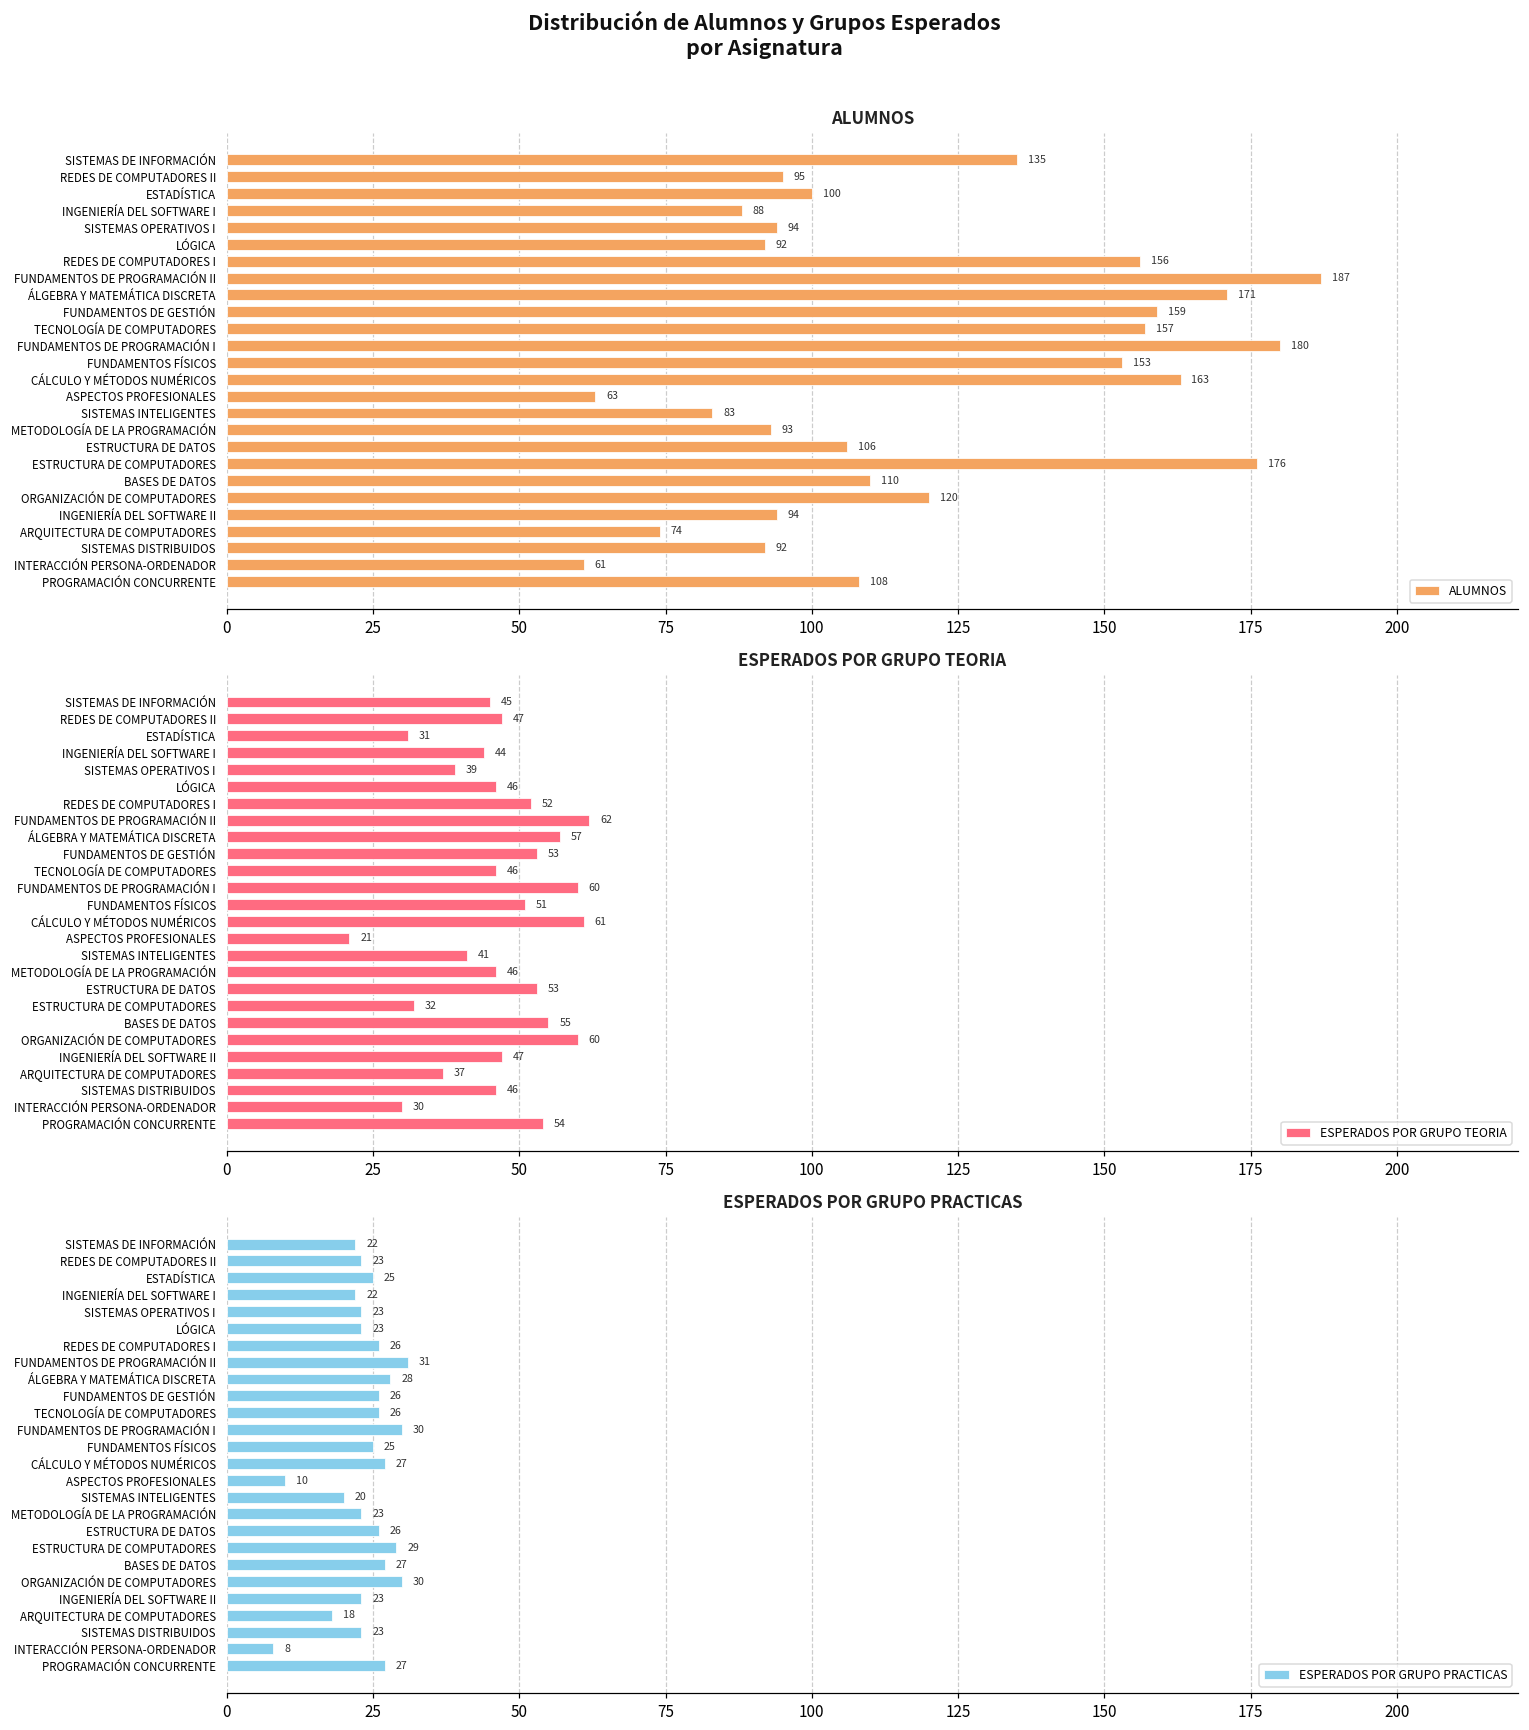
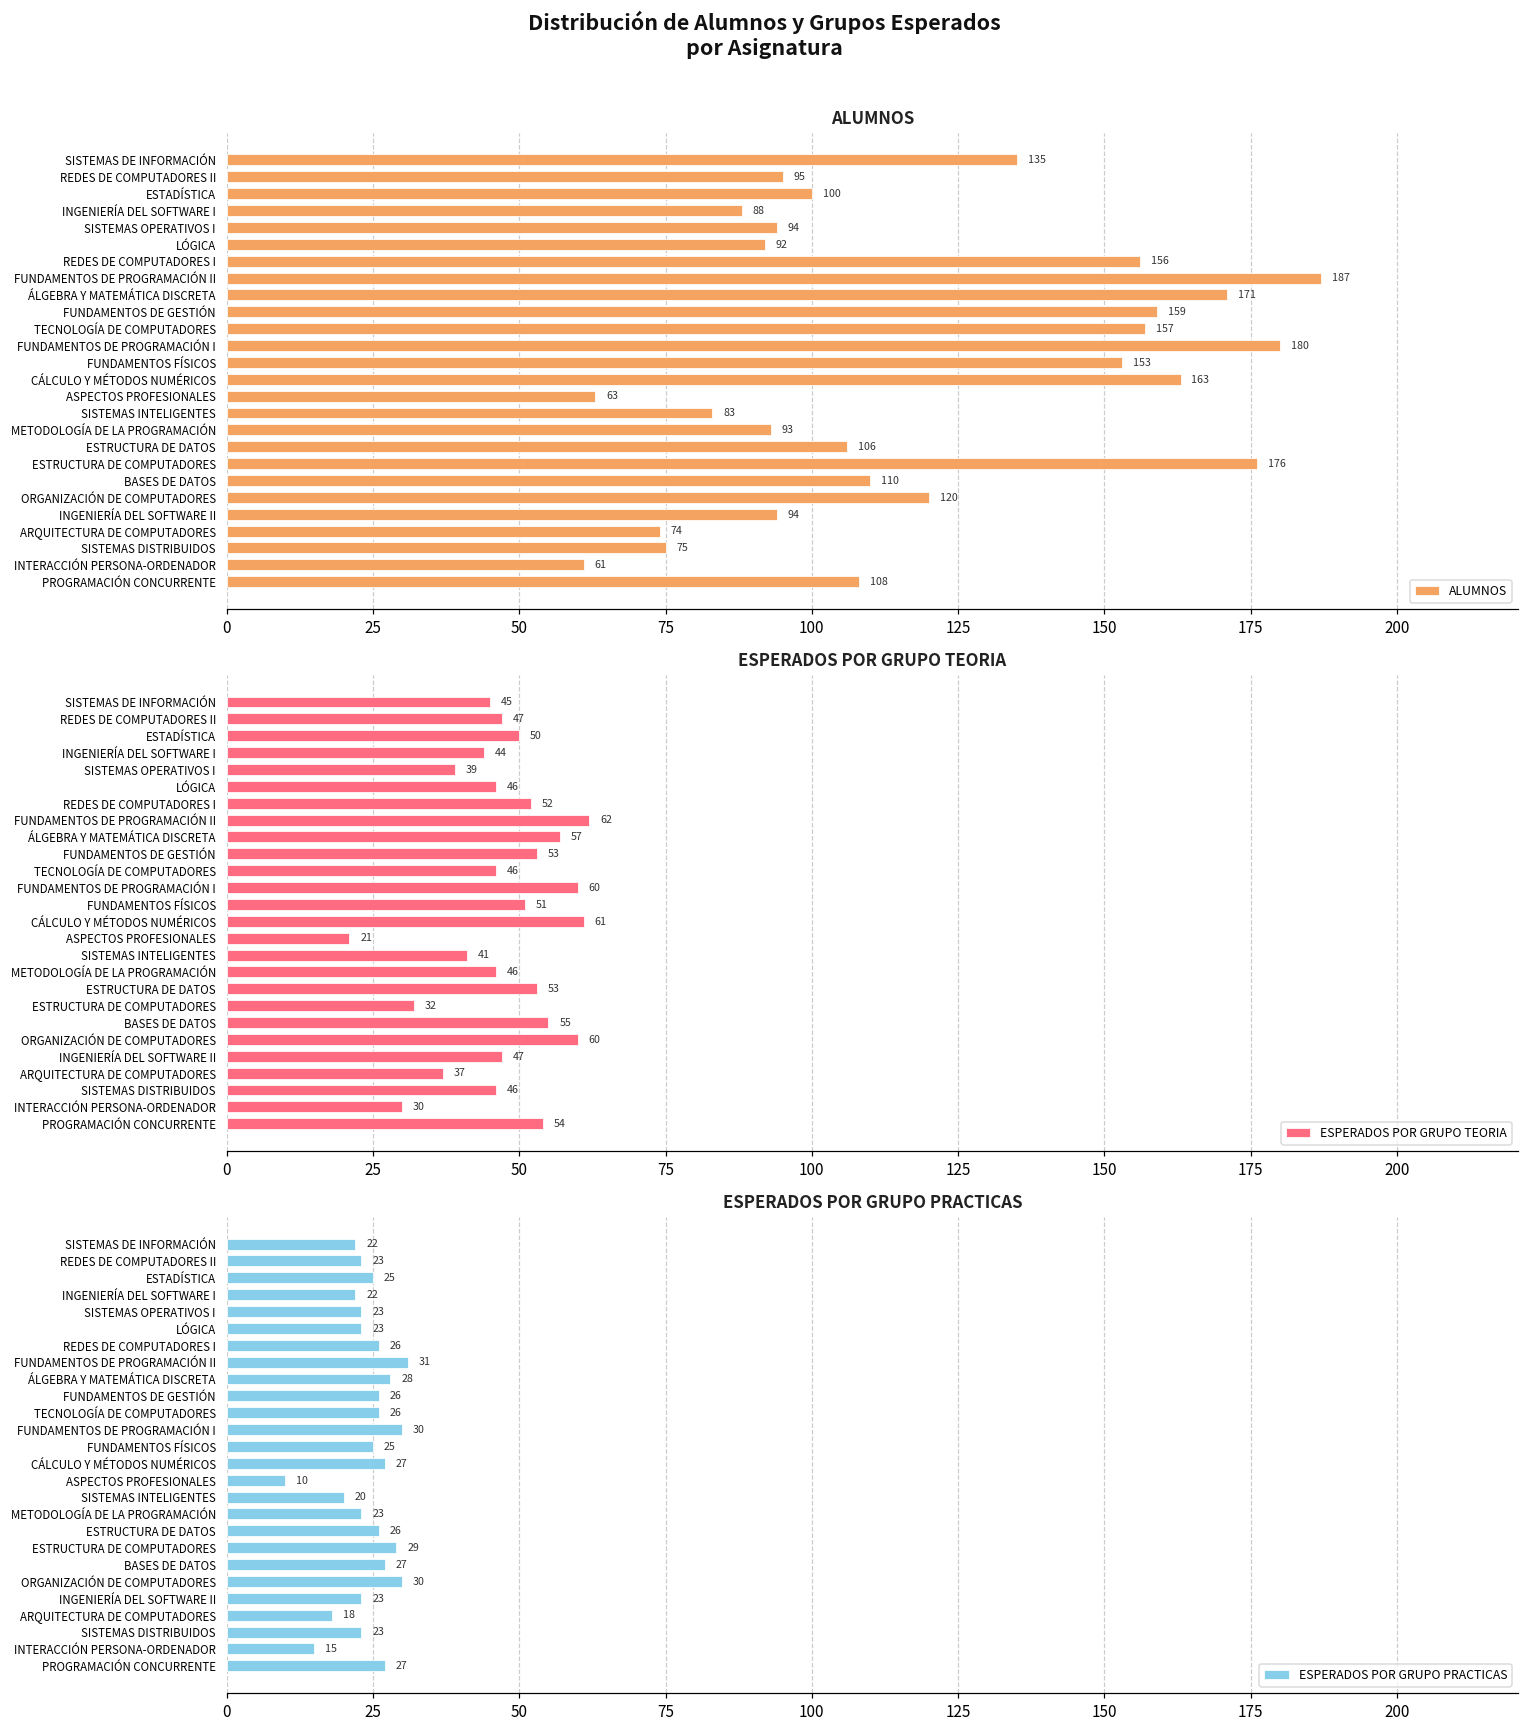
  {
    "ALUMNOS": {
      "SISTEMAS DE INFORMACIÓN": 135,
      "REDES DE COMPUTADORES II": 95,
      "ESTADÍSTICA": 100,
      "INGENIERÍA DEL SOFTWARE I": 88,
      "SISTEMAS OPERATIVOS I": 94,
      "LÓGICA": 92,
      "REDES DE COMPUTADORES I": 156,
      "FUNDAMENTOS DE PROGRAMACIÓN II": 187,
      "ÁLGEBRA Y MATEMÁTICA DISCRETA": 171,
      "FUNDAMENTOS DE GESTIÓN": 159,
      "TECNOLOGÍA DE COMPUTADORES": 157,
      "FUNDAMENTOS DE PROGRAMACIÓN I": 180,
      "FUNDAMENTOS FÍSICOS": 153,
      "CÁLCULO Y MÉTODOS NUMÉRICOS": 163,
      "ASPECTOS PROFESIONALES": 63,
      "SISTEMAS INTELIGENTES": 83,
      "METODOLOGÍA DE LA PROGRAMACIÓN": 93,
      "ESTRUCTURA DE DATOS": 106,
      "ESTRUCTURA DE COMPUTADORES": 176,
      "BASES DE DATOS": 110,
      "ORGANIZACIÓN DE COMPUTADORES": 120,
      "INGENIERÍA DEL SOFTWARE II": 94,
      "ARQUITECTURA DE COMPUTADORES": 74,
-     "SISTEMAS DISTRIBUIDOS": 92,
+     "SISTEMAS DISTRIBUIDOS": 75,
      "INTERACCIÓN PERSONA-ORDENADOR": 61,
      "PROGRAMACIÓN CONCURRENTE": 108
    },
    "ESPERADOS POR GRUPO TEORIA": {
      "SISTEMAS DE INFORMACIÓN": 45,
      "REDES DE COMPUTADORES II": 47,
-     "ESTADÍSTICA": 31,
+     "ESTADÍSTICA": 50,
      "INGENIERÍA DEL SOFTWARE I": 44,
      "SISTEMAS OPERATIVOS I": 39,
      "LÓGICA": 46,
      "REDES DE COMPUTADORES I": 52,
      "FUNDAMENTOS DE PROGRAMACIÓN II": 62,
      "ÁLGEBRA Y MATEMÁTICA DISCRETA": 57,
      "FUNDAMENTOS DE GESTIÓN": 53,
      "TECNOLOGÍA DE COMPUTADORES": 46,
      "FUNDAMENTOS DE PROGRAMACIÓN I": 60,
      "FUNDAMENTOS FÍSICOS": 51,
      "CÁLCULO Y MÉTODOS NUMÉRICOS": 61,
      "ASPECTOS PROFESIONALES": 21,
      "SISTEMAS INTELIGENTES": 41,
      "METODOLOGÍA DE LA PROGRAMACIÓN": 46,
      "ESTRUCTURA DE DATOS": 53,
      "ESTRUCTURA DE COMPUTADORES": 32,
      "BASES DE DATOS": 55,
      "ORGANIZACIÓN DE COMPUTADORES": 60,
      "INGENIERÍA DEL SOFTWARE II": 47,
      "ARQUITECTURA DE COMPUTADORES": 37,
      "SISTEMAS DISTRIBUIDOS": 46,
      "INTERACCIÓN PERSONA-ORDENADOR": 30,
      "PROGRAMACIÓN CONCURRENTE": 54
    },
    "ESPERADOS POR GRUPO PRACTICAS": {
      "SISTEMAS DE INFORMACIÓN": 22,
      "REDES DE COMPUTADORES II": 23,
      "ESTADÍSTICA": 25,
      "INGENIERÍA DEL SOFTWARE I": 22,
      "SISTEMAS OPERATIVOS I": 23,
      "LÓGICA": 23,
      "REDES DE COMPUTADORES I": 26,
      "FUNDAMENTOS DE PROGRAMACIÓN II": 31,
      "ÁLGEBRA Y MATEMÁTICA DISCRETA": 28,
      "FUNDAMENTOS DE GESTIÓN": 26,
      "TECNOLOGÍA DE COMPUTADORES": 26,
      "FUNDAMENTOS DE PROGRAMACIÓN I": 30,
      "FUNDAMENTOS FÍSICOS": 25,
      "CÁLCULO Y MÉTODOS NUMÉRICOS": 27,
      "ASPECTOS PROFESIONALES": 10,
      "SISTEMAS INTELIGENTES": 20,
      "METODOLOGÍA DE LA PROGRAMACIÓN": 23,
      "ESTRUCTURA DE DATOS": 26,
      "ESTRUCTURA DE COMPUTADORES": 29,
      "BASES DE DATOS": 27,
      "ORGANIZACIÓN DE COMPUTADORES": 30,
      "INGENIERÍA DEL SOFTWARE II": 23,
      "ARQUITECTURA DE COMPUTADORES": 18,
      "SISTEMAS DISTRIBUIDOS": 23,
-     "INTERACCIÓN PERSONA-ORDENADOR": 8,
+     "INTERACCIÓN PERSONA-ORDENADOR": 15,
      "PROGRAMACIÓN CONCURRENTE": 27
    }
  }
